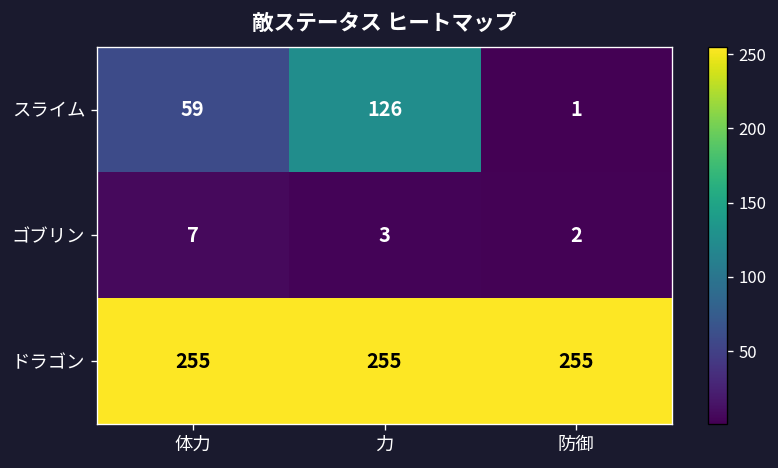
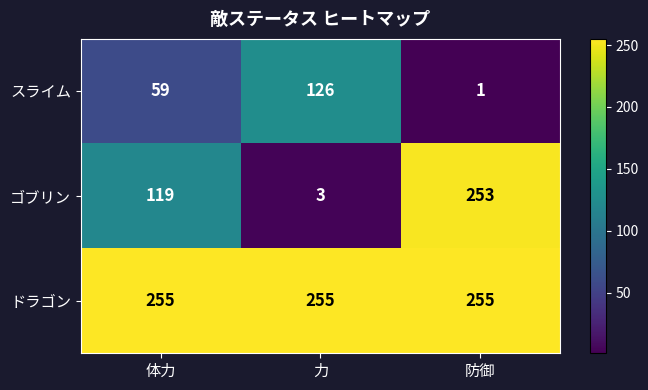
  {
    "スライム": {
      "体力": 59,
      "力": 126,
      "防御": 1
    },
    "ゴブリン": {
-     "体力": 7,
+     "体力": 119,
      "力": 3,
-     "防御": 2
+     "防御": 253
    },
    "ドラゴン": {
      "体力": 255,
      "力": 255,
      "防御": 255
    }
  }
